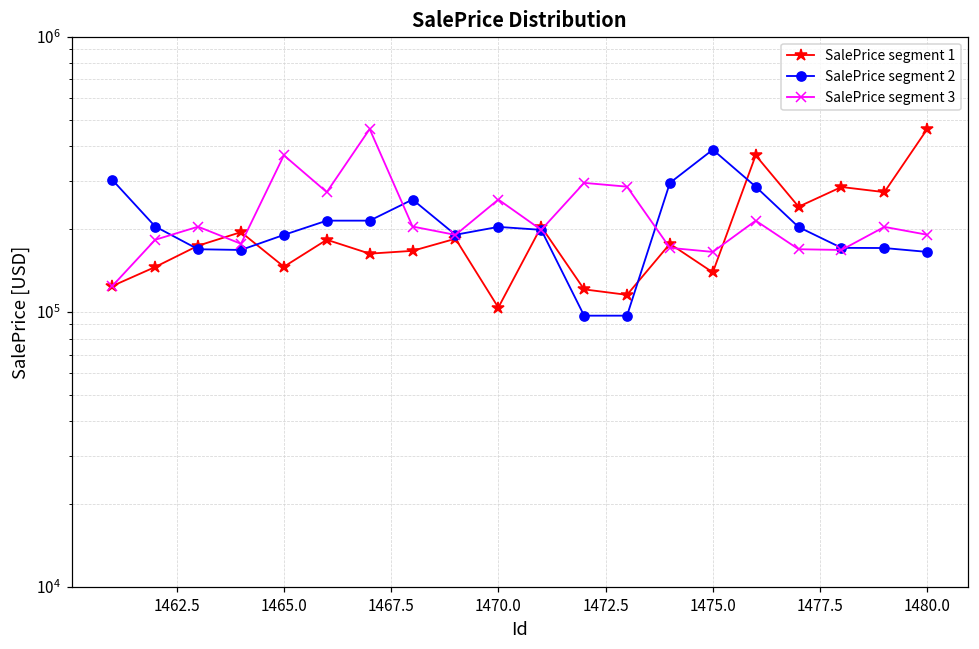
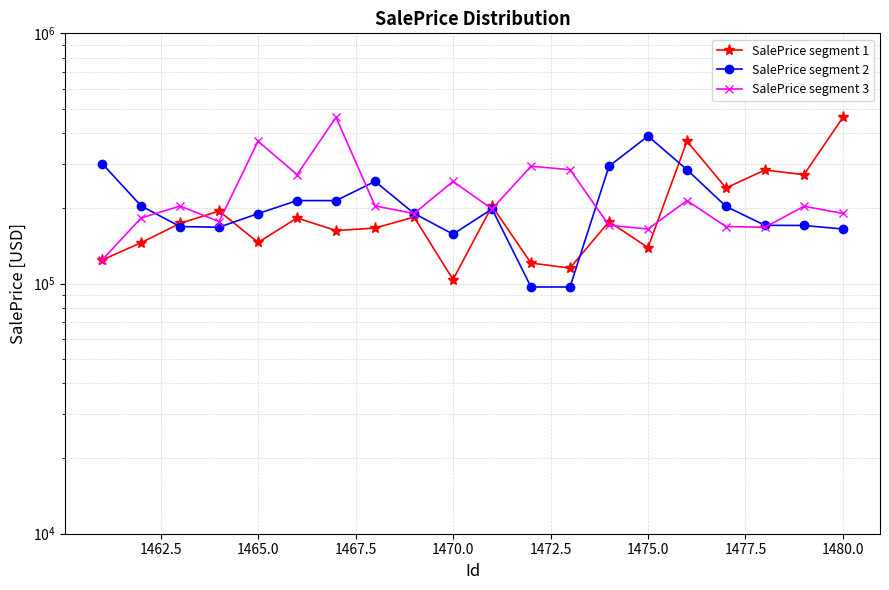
  {
    "SalePrice segment 1": {
      "1465.0": 150000,
      "1470.0": 104000,
      "1475.0": 140000,
      "1480.0": 460000
    },
    "SalePrice segment 2": {
      "1465.0": 190000,
-     "1470.0": 200000,
+     "1470.0": 160000,
      "1475.0": 390000,
      "1480.0": 170000
    },
    "SalePrice segment 3": {
      "1465.0": 370000,
      "1470.0": 260000,
      "1475.0": 170000,
      "1480.0": 190000
    }
  }
